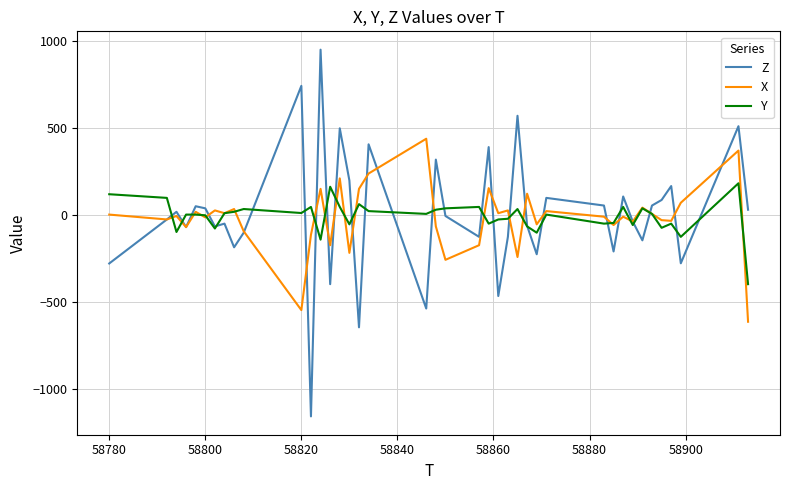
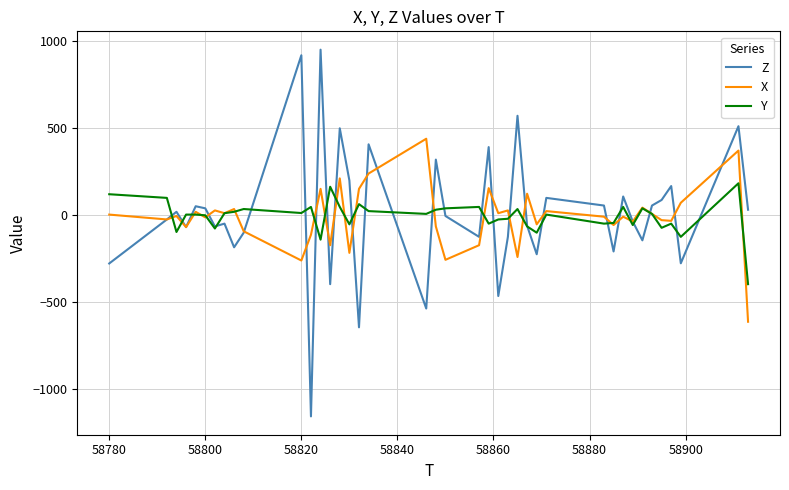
  {
    "Z": {
      "58780": -280,
      "58800": 40,
-     "58820": 740
+     "58820": 920
    },
    "X": {
      "58780": 0,
-     "58820": -550
+     "58820": -260
    },
    "Y": {
      "58780": 120,
      "58820": 10
    }
  }
